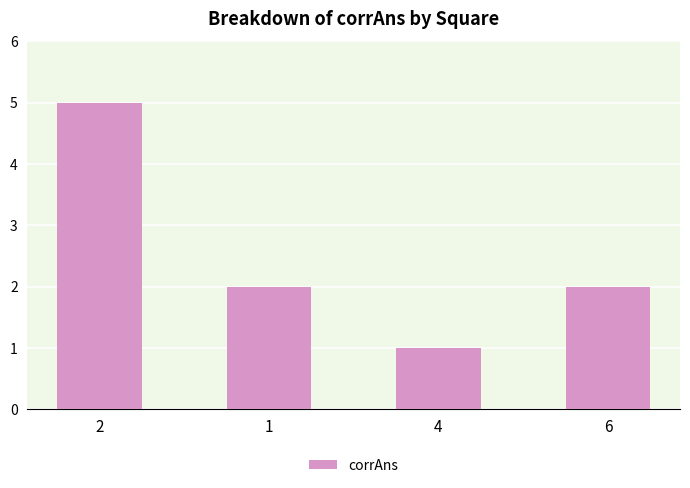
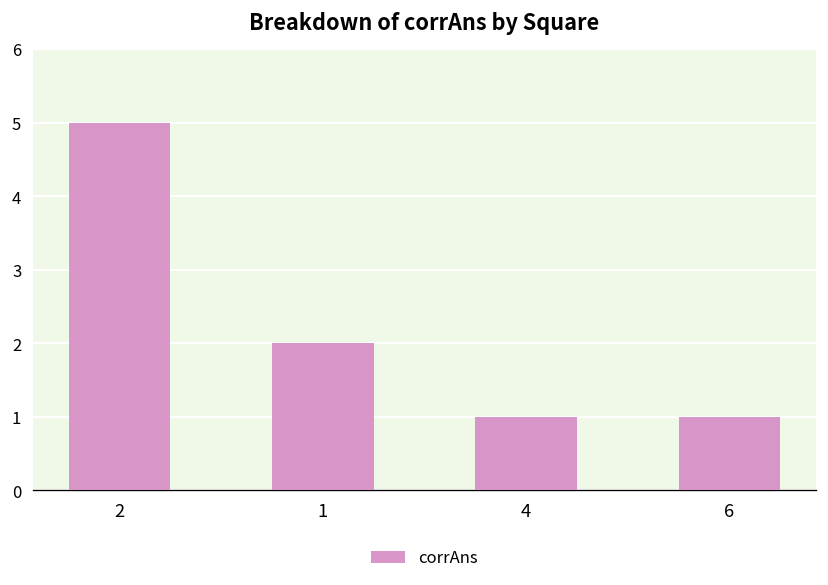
  {
    "2": 5,
    "1": 2,
    "4": 1,
-   "6": 2
+   "6": 1
  }
